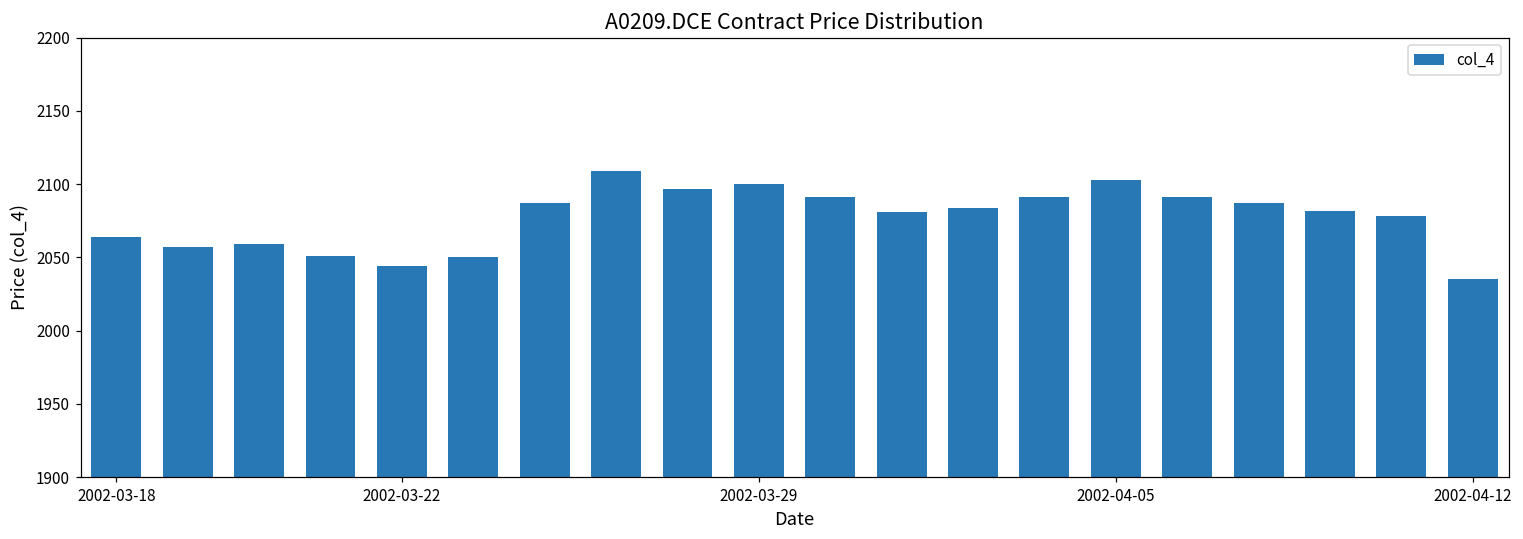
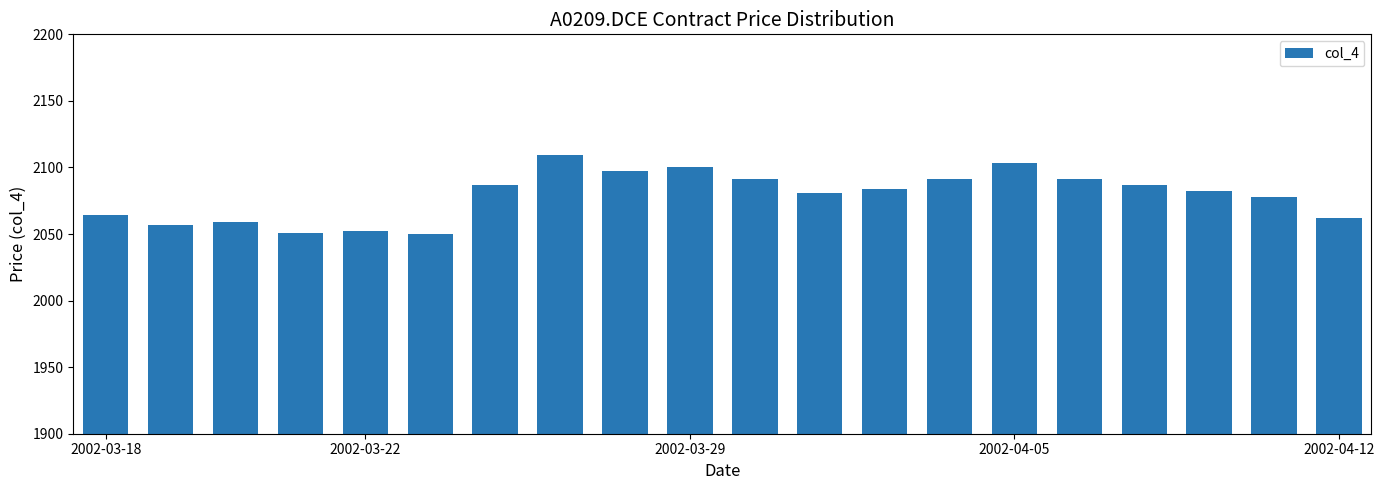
  {
    "2002-03-18": 2064,
-   "2002-03-22": 2044,
+   "2002-03-22": 2052,
    "2002-03-29": 2100,
    "2002-04-05": 2103,
-   "2002-04-12": 2035
+   "2002-04-12": 2062
  }
